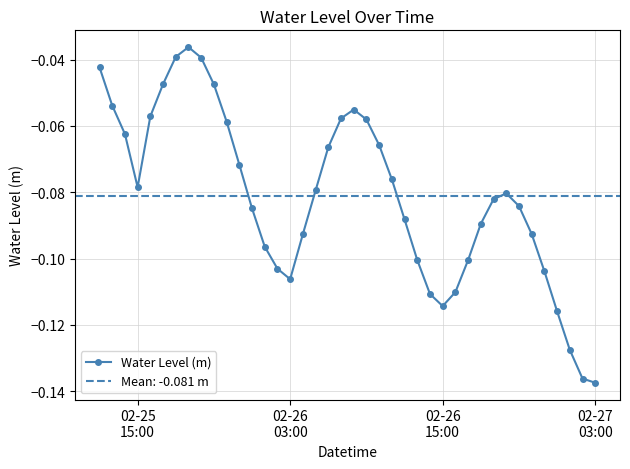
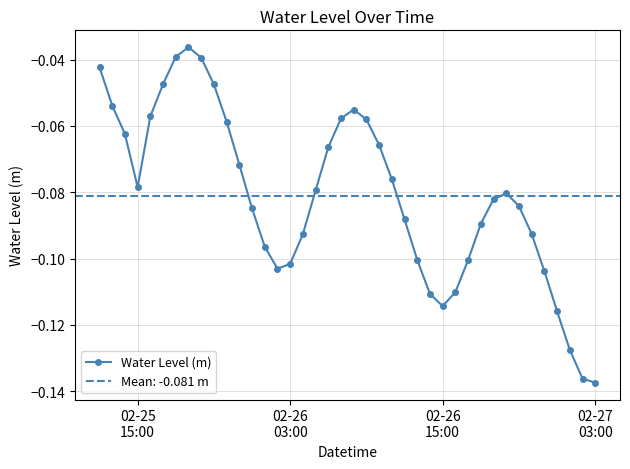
  {
    "02-25 15:00": -0.079,
-   "02-26 03:00": -0.106,
+   "02-26 03:00": -0.102,
    "02-26 15:00": -0.114,
    "02-27 03:00": -0.137
  }
